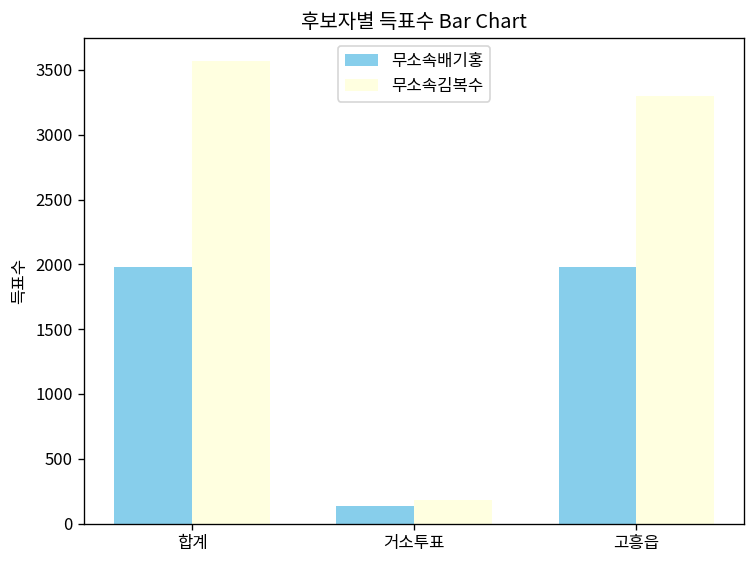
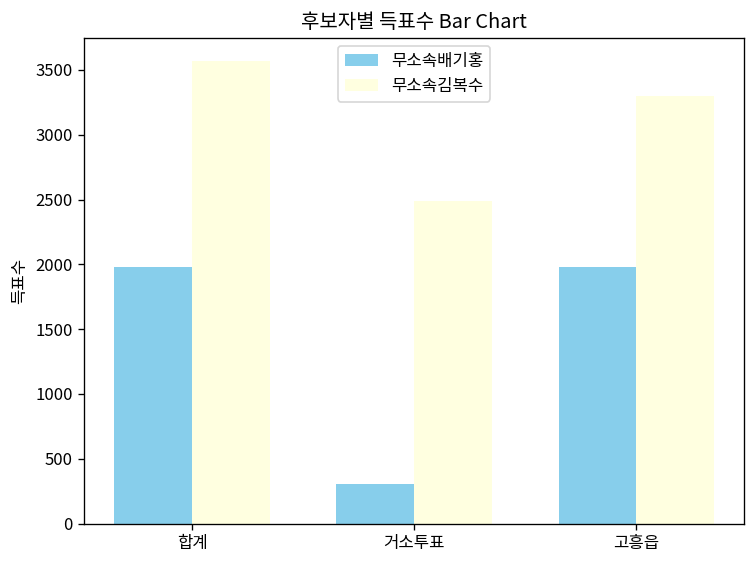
  {
    "무소속배기홍": {
      "합계": 1980,
-     "거소투표": 140,
+     "거소투표": 300,
      "고흥읍": 1980
    },
    "무소속김복수": {
      "합계": 3570,
-     "거소투표": 190,
+     "거소투표": 2490,
      "고흥읍": 3300
    }
  }
